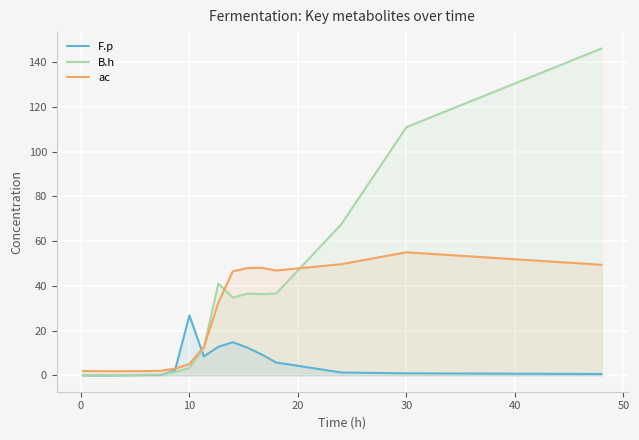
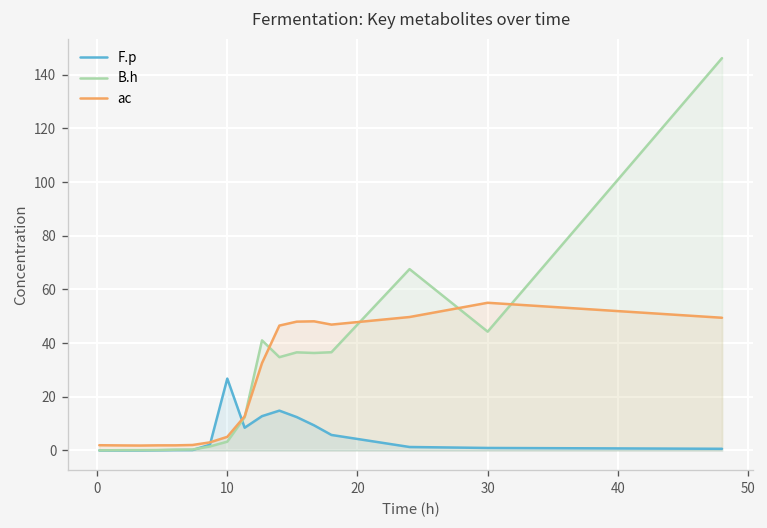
  {
    "F.p": {
      "10": 27,
      "30": 1
    },
    "B.h": {
      "10": 3,
-     "30": 111
+     "30": 44
    },
    "ac": {
      "10": 5,
      "30": 55
    }
  }
